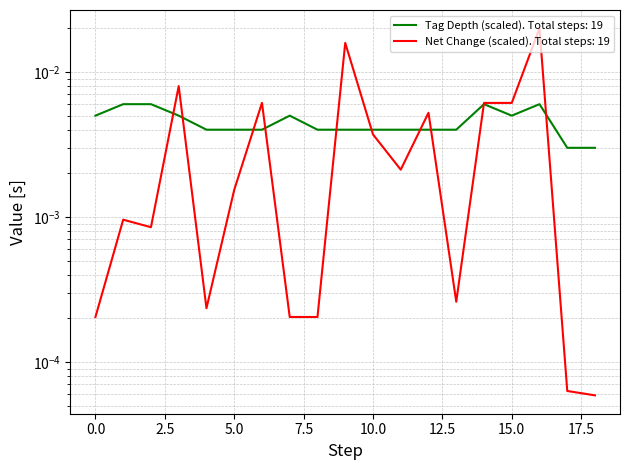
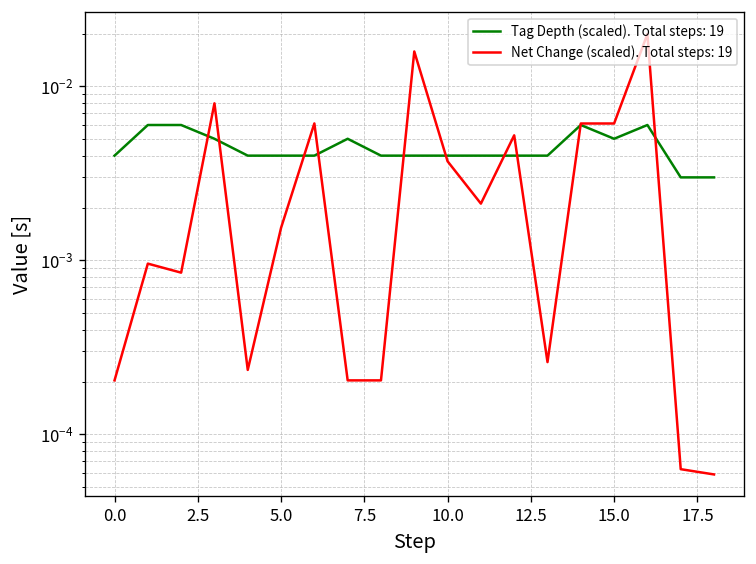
  {
    "Tag Depth (scaled). Total steps: 19": {
-     "0.0": 0.0050,
+     "0.0": 0.0040,
      "5.0": 0.0040,
      "10.0": 0.0040,
      "15.0": 0.0050
    },
    "Net Change (scaled). Total steps: 19": {
      "0.0": 0.0002,
      "5.0": 0.0015,
      "10.0": 0.0037,
      "15.0": 0.0061
    }
  }
